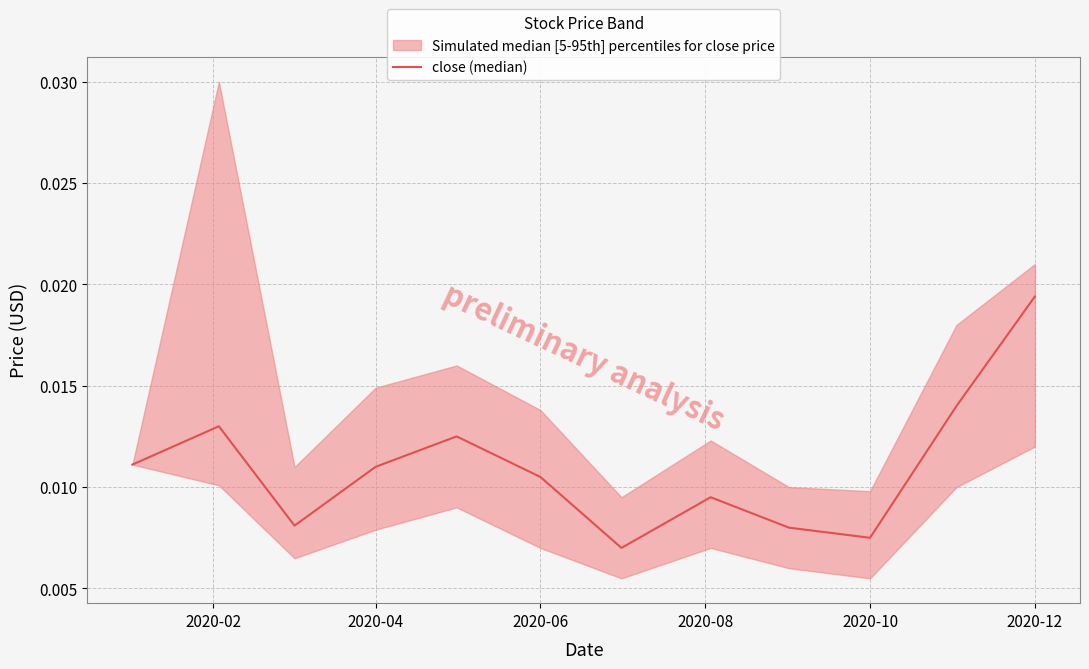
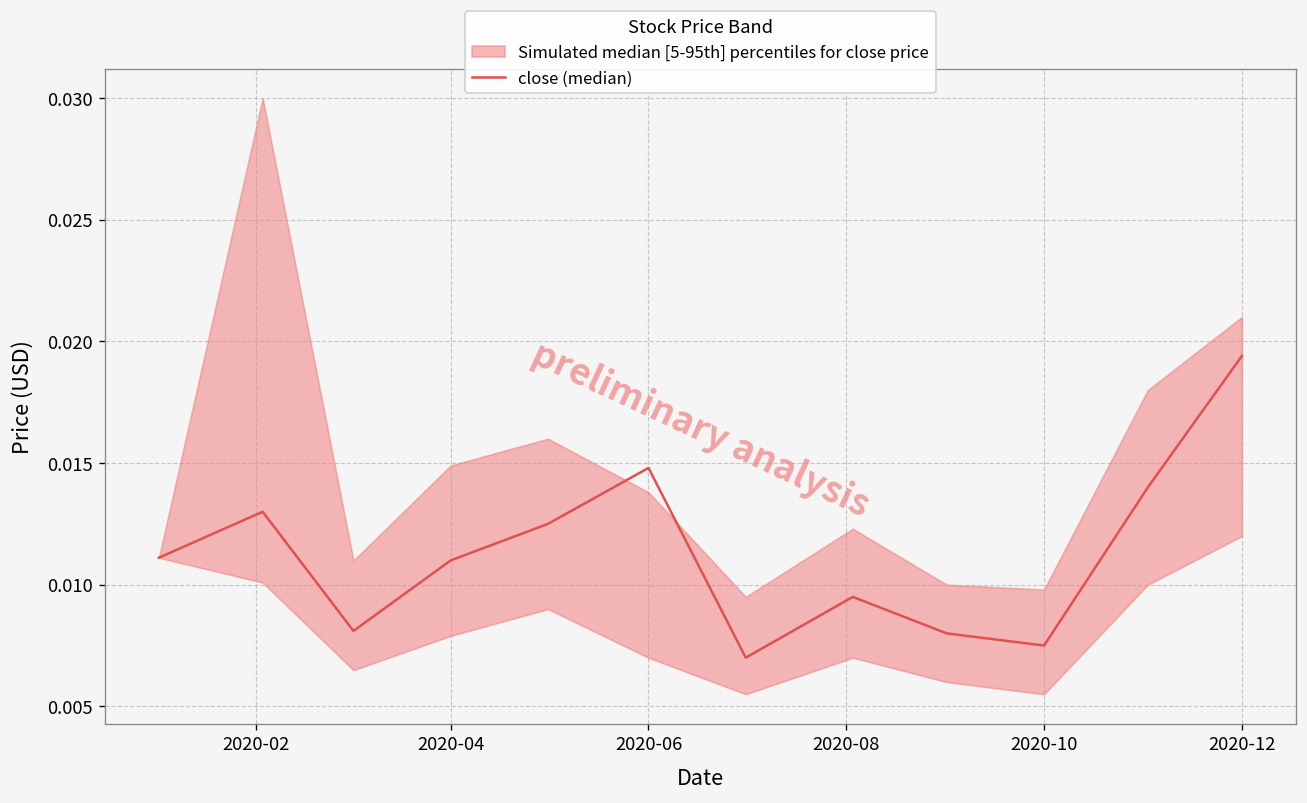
  {
    "close (median)": {
      "2020-04": 0.0110,
-     "2020-06": 0.0105,
+     "2020-06": 0.0148,
      "2020-10": 0.0075,
      "2020-12": 0.0194
    }
  }
